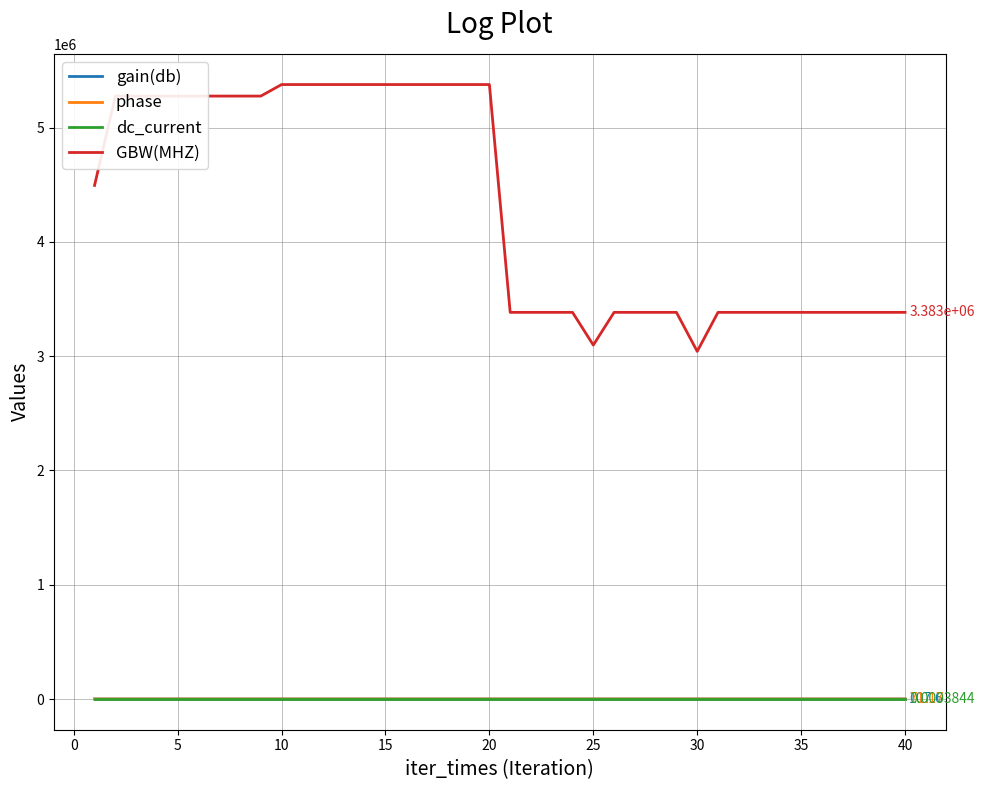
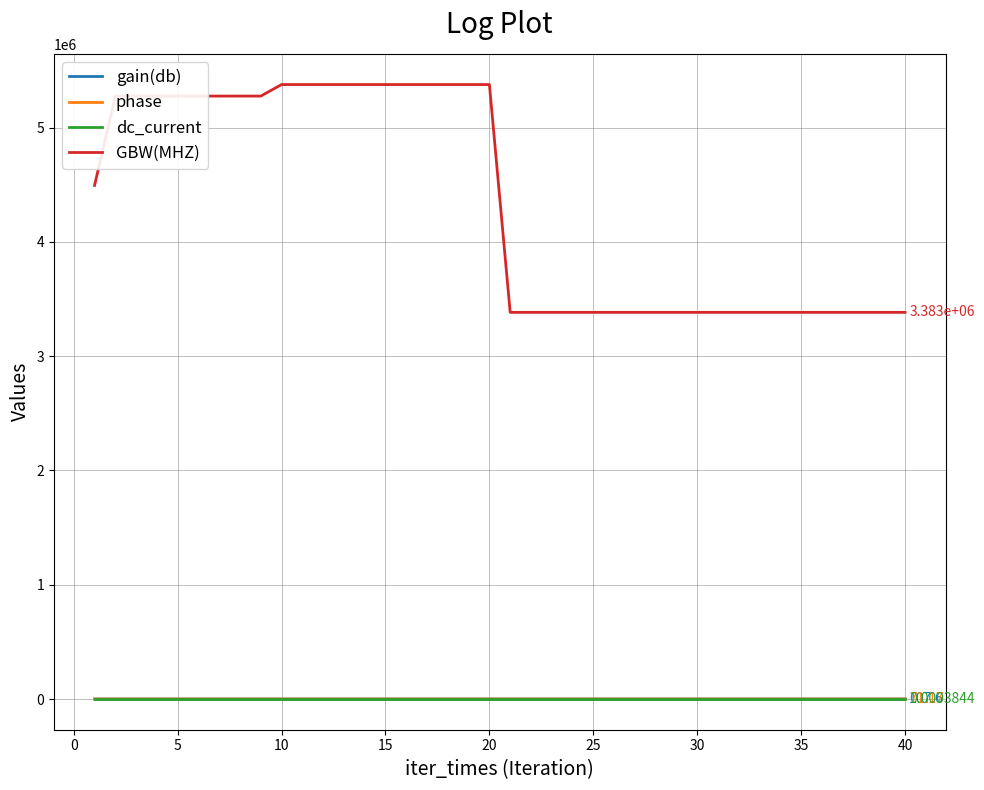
  {
    "dc_current": {
      "5": 0,
      "10": 0,
      "15": 0,
      "20": 0,
      "25": 0,
      "30": 0,
      "35": 0
    },
    "GBW(MHZ)": {
      "10": 5380000,
      "15": 5380000,
      "20": 5380000,
-     "25": 3100000,
-     "30": 3040000,
+     "25": 3380000,
+     "30": 3380000,
      "35": 3380000
    }
  }
